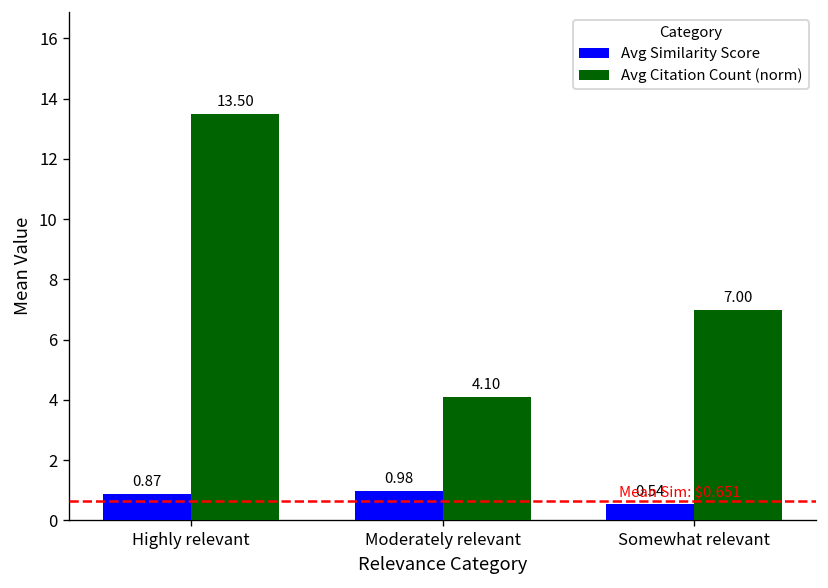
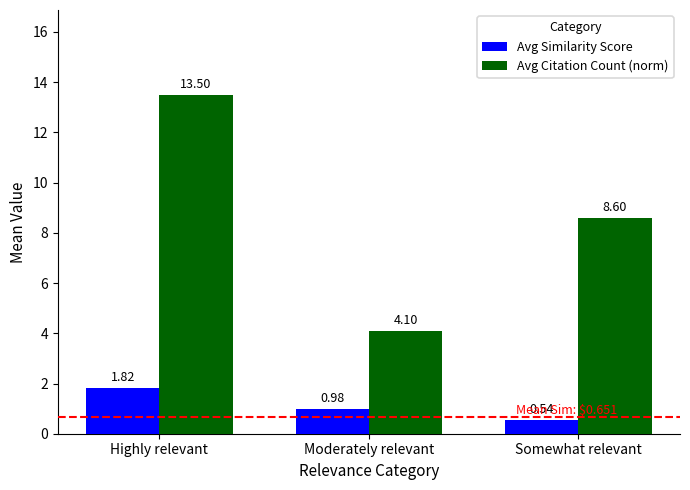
  {
    "Avg Similarity Score": {
-     "Highly relevant": 0.87,
+     "Highly relevant": 1.82,
      "Moderately relevant": 0.98
    },
    "Avg Citation Count (norm)": {
      "Highly relevant": 13.50,
      "Moderately relevant": 4.10,
-     "Somewhat relevant": 7.00
+     "Somewhat relevant": 8.60
    }
  }
